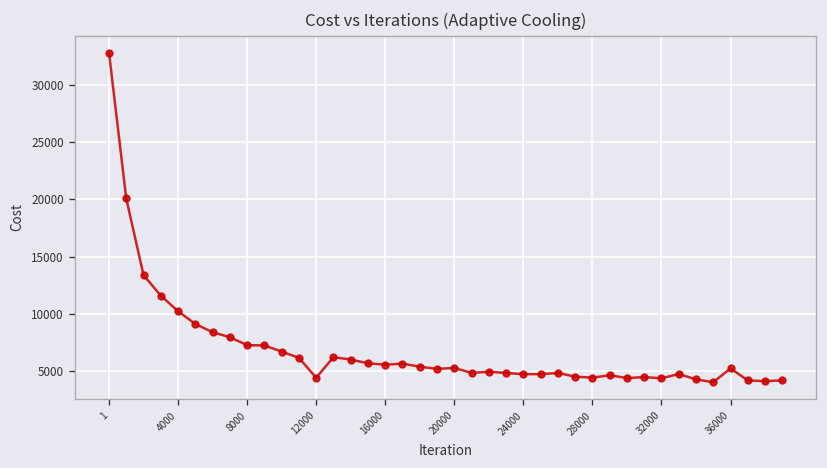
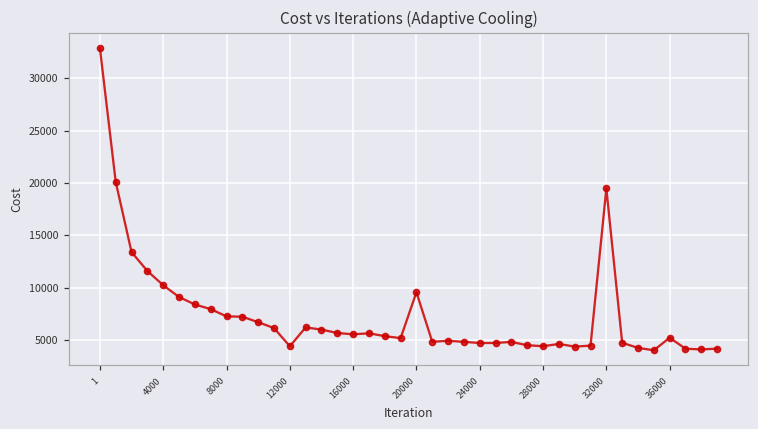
  {
    "1": 33000,
    "4000": 10000,
    "8000": 7000,
    "12000": 4000,
    "16000": 6000,
-   "20000": 5000,
+   "20000": 10000,
    "24000": 5000,
    "28000": 4000,
-   "32000": 4000,
+   "32000": 19000,
    "36000": 5000
  }
